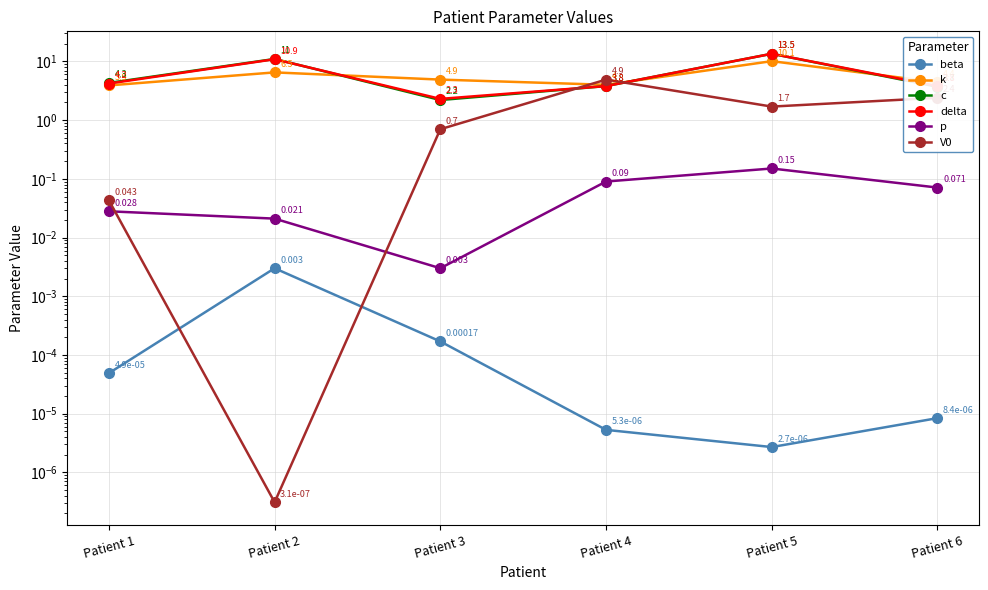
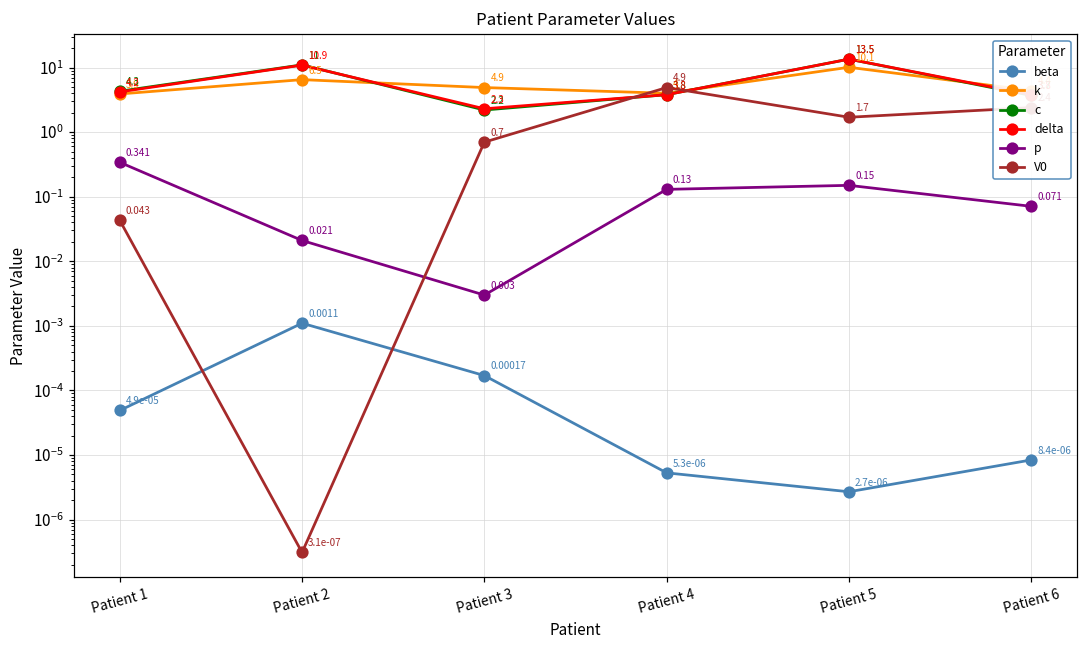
  {
    "beta": {
      "Patient 1": "4.9e-05",
-     "Patient 2": "0.003",
+     "Patient 2": "0.0011",
      "Patient 3": "0.00017",
      "Patient 4": "5.3e-06",
      "Patient 5": "2.7e-06",
      "Patient 6": "8.4e-06"
    },
    "k": {
      "Patient 2": "6.5",
      "Patient 3": "4.9"
    },
    "p": {
-     "Patient 1": "0.028",
+     "Patient 1": "0.341",
      "Patient 2": "0.021",
      "Patient 3": "0.003",
-     "Patient 4": "0.09",
+     "Patient 4": "0.13",
      "Patient 5": "0.15",
      "Patient 6": "0.071"
    },
    "V0": {
      "Patient 1": "0.043",
      "Patient 2": "3.1e-07",
      "Patient 3": "0.7",
      "Patient 5": "1.7"
    }
  }
